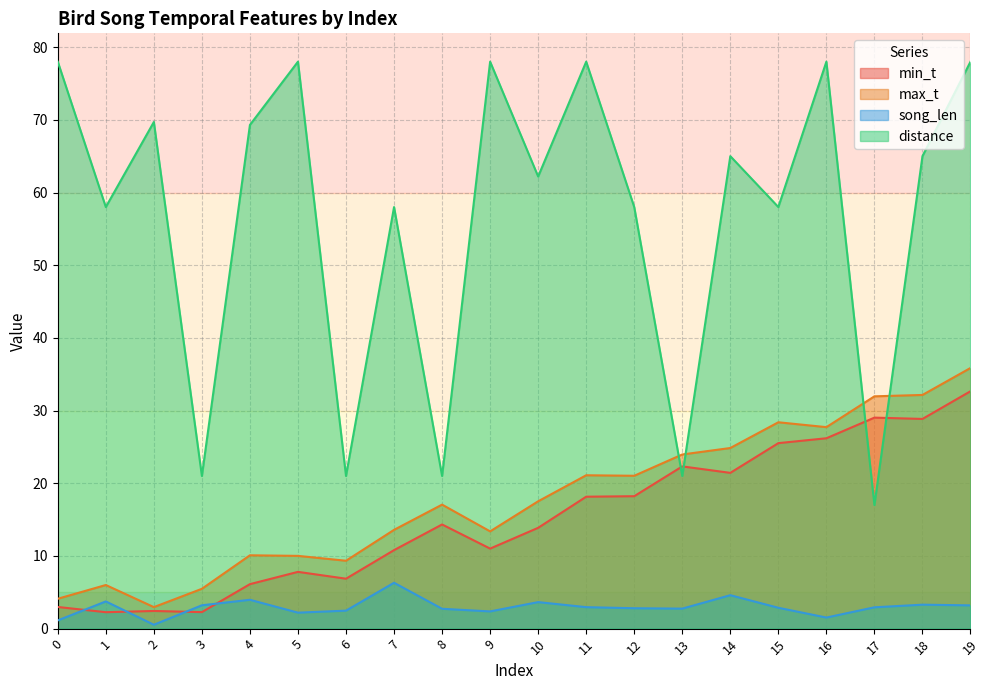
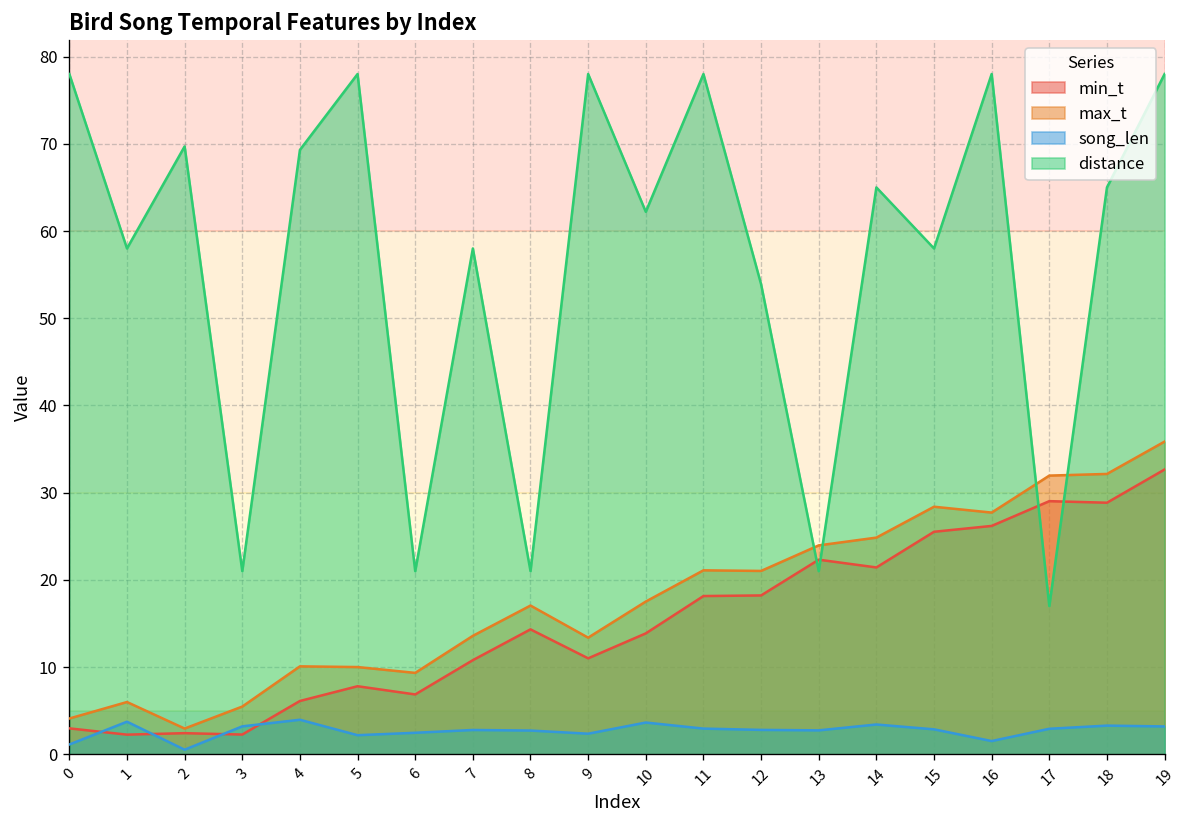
  {
    "song_len": {
      "0": 1,
      "1": 4,
      "2": 1,
      "3": 3,
      "4": 4,
      "5": 2,
      "6": 2,
-     "7": 6,
+     "7": 3,
      "8": 3,
      "9": 2,
      "10": 4,
      "11": 3,
      "12": 3,
      "13": 3,
-     "14": 5,
+     "14": 3,
      "15": 3,
      "16": 2,
      "17": 3,
      "18": 3,
      "19": 3
    },
    "distance": {
      "0": 78,
      "1": 58,
      "2": 70,
      "3": 21,
      "4": 69,
      "5": 78,
      "6": 21,
      "7": 58,
      "8": 21,
      "9": 78,
      "10": 62,
      "11": 78,
-     "12": 58,
+     "12": 54,
      "13": 21,
      "14": 65,
      "15": 58,
      "16": 78,
      "17": 17,
      "18": 65,
      "19": 78
    }
  }
